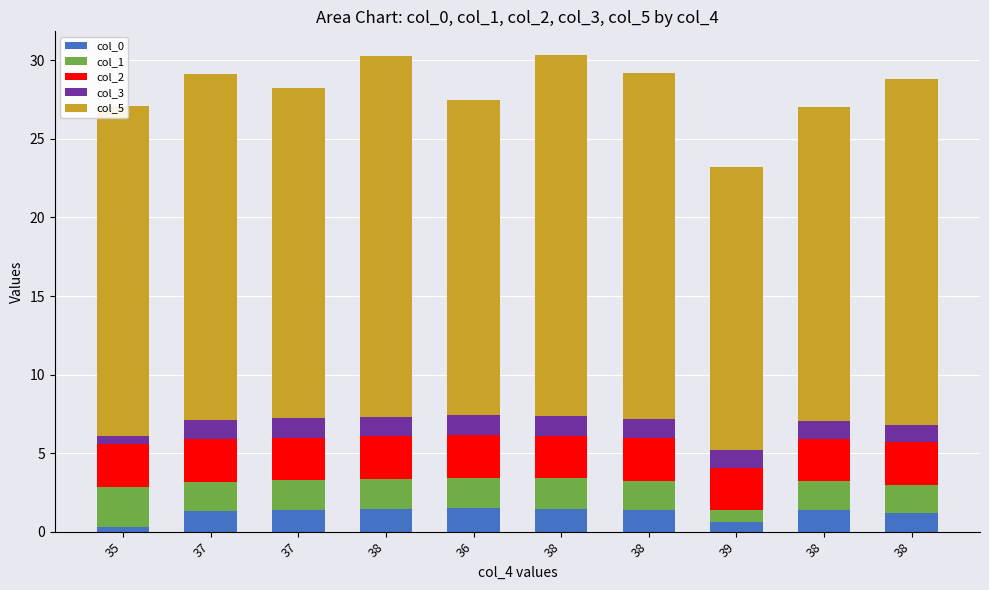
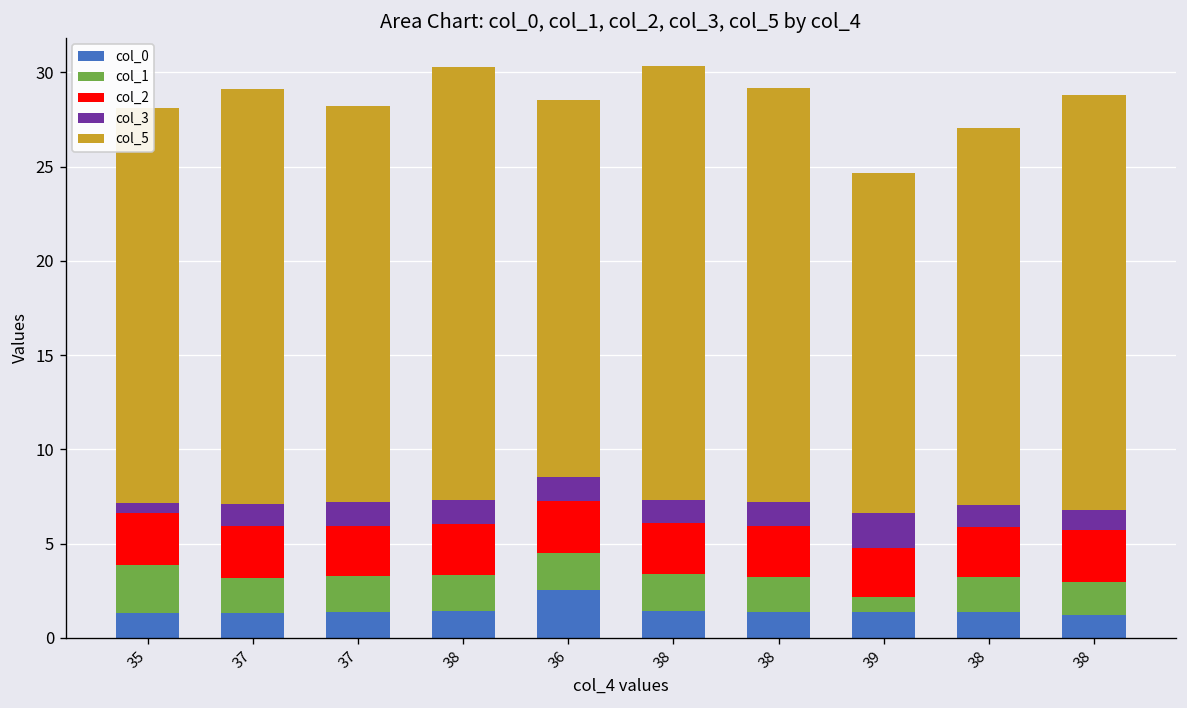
  {
    "col_0": {
-     "35": 0.3,
-     "36": 1.5,
-     "39": 0.6
+     "35": 1.3,
+     "36": 2.5,
+     "39": 1.4
    },
    "col_1": {
      "35": 2.5,
      "36": 2.0,
      "39": 0.8
    },
    "col_2": {
      "35": 2.8,
      "36": 2.8,
      "39": 2.6
    },
    "col_3": {
      "35": 0.5,
      "36": 1.3,
-     "39": 1.2
+     "39": 1.9
    },
    "col_5": {
      "36": 20.0,
      "39": 18.0
    }
  }
